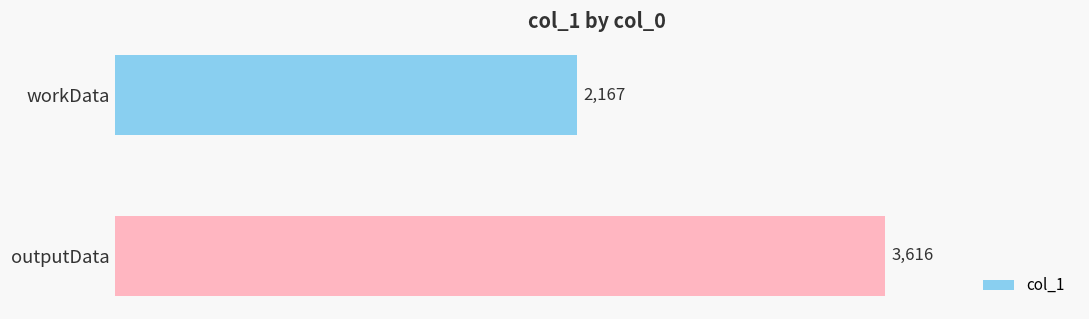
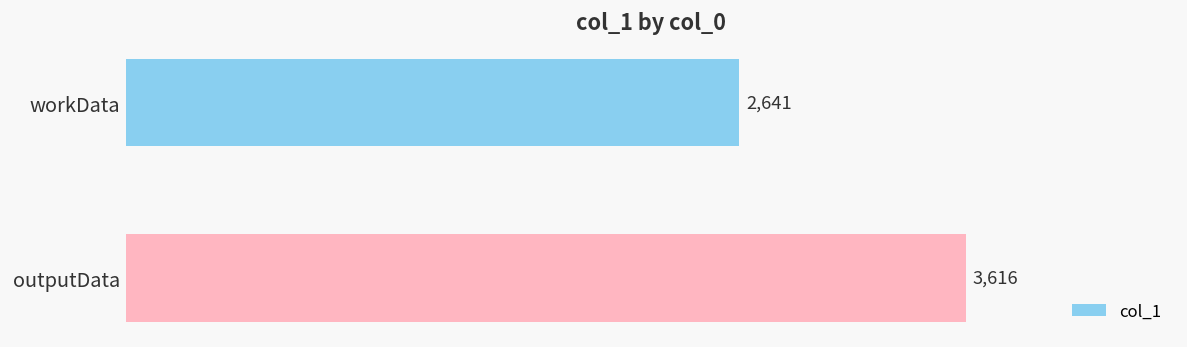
  {
-   "workData": "2,167",
+   "workData": "2,641",
    "outputData": "3,616"
  }
